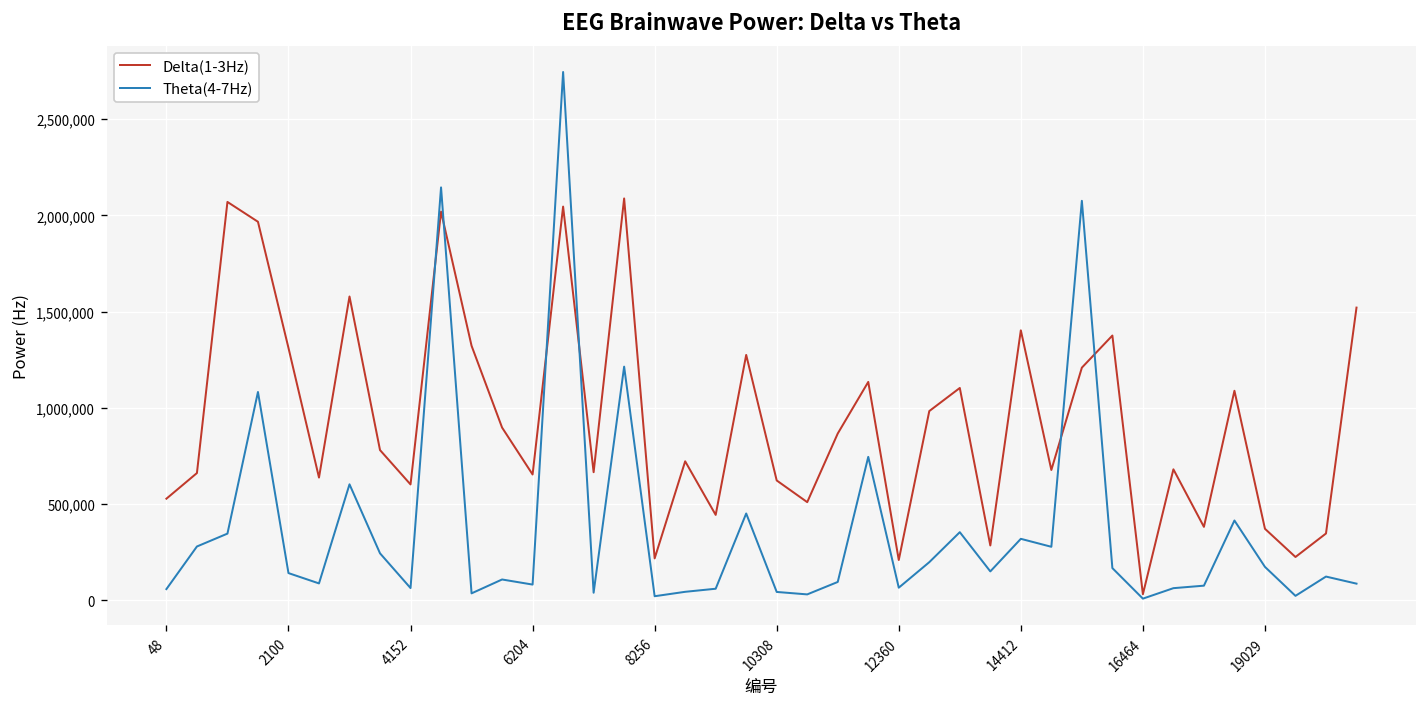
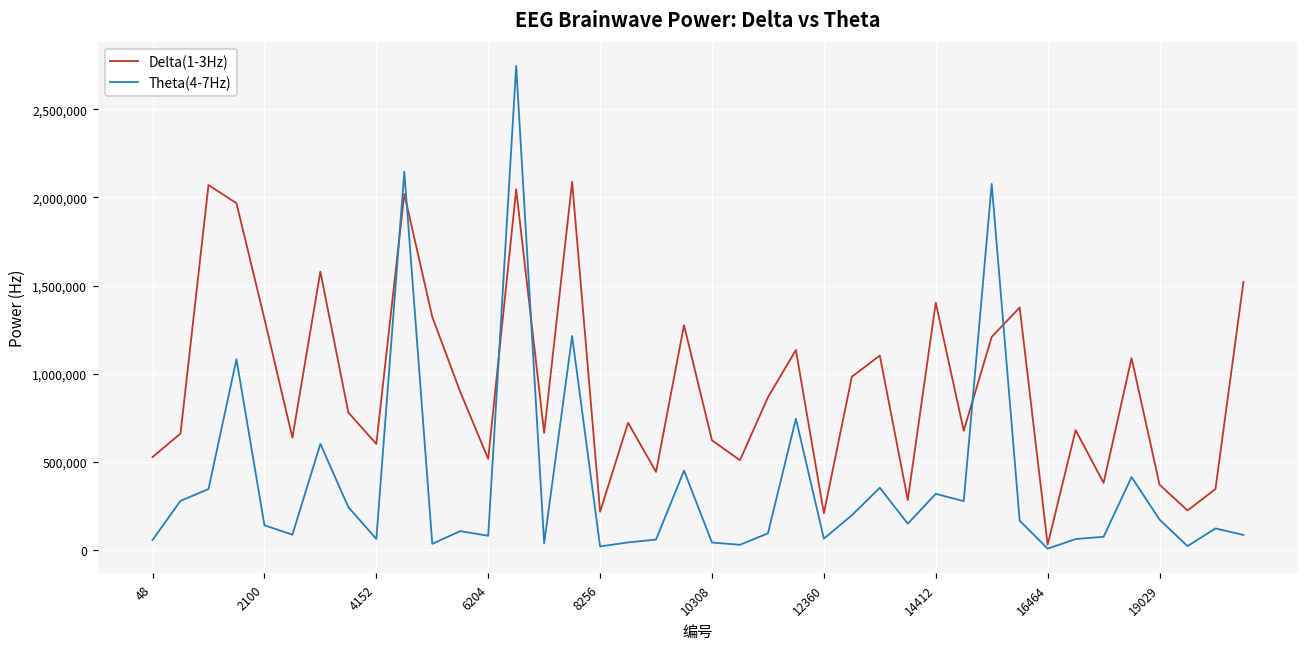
  {
    "Delta(1-3Hz)": {
      "48": "530,000",
      "2100": "1,310,000",
      "4152": "600,000",
-     "6204": "650,000",
+     "6204": "520,000",
      "8256": "220,000",
      "10308": "620,000",
      "12360": "210,000",
      "14412": "1,400,000",
      "16464": "30,000",
      "19029": "370,000"
    },
    "Theta(4-7Hz)": {
      "48": "60,000",
      "2100": "140,000",
      "4152": "60,000",
      "6204": "80,000",
      "8256": "20,000",
      "10308": "40,000",
      "12360": "70,000",
      "14412": "320,000",
      "16464": "10,000",
      "19029": "170,000"
    }
  }
